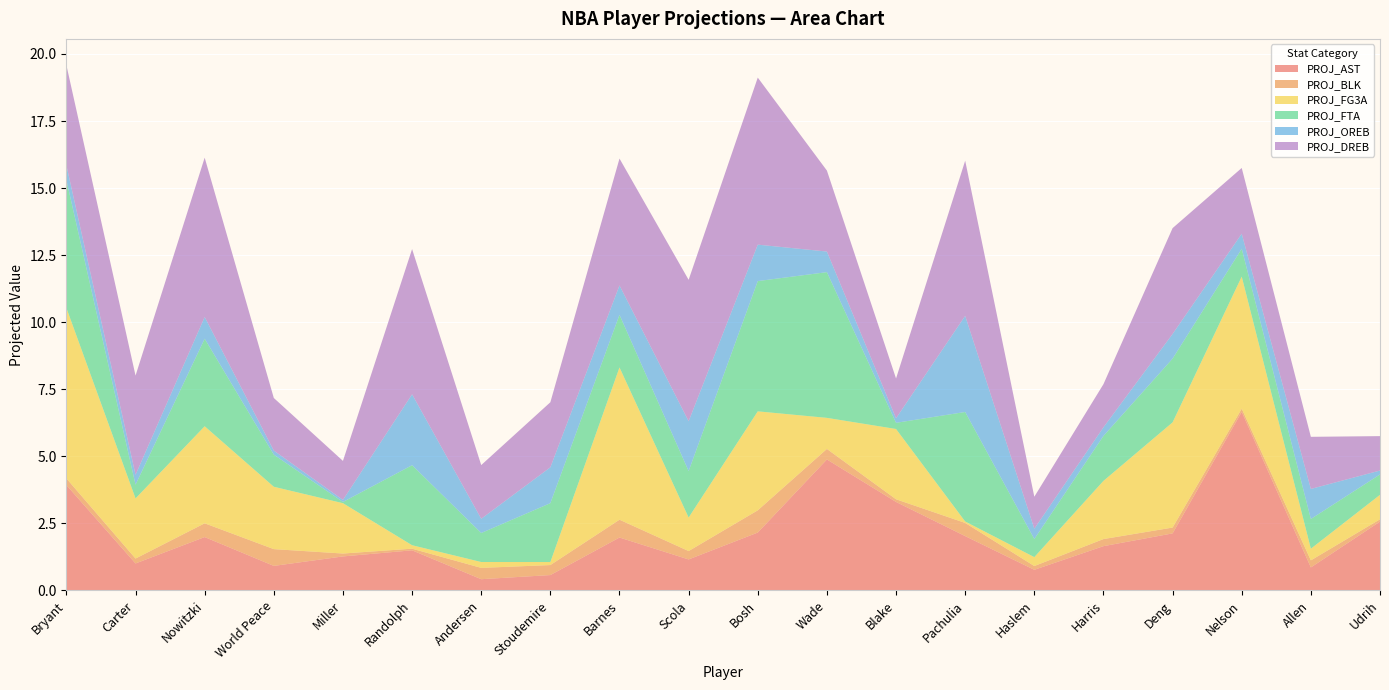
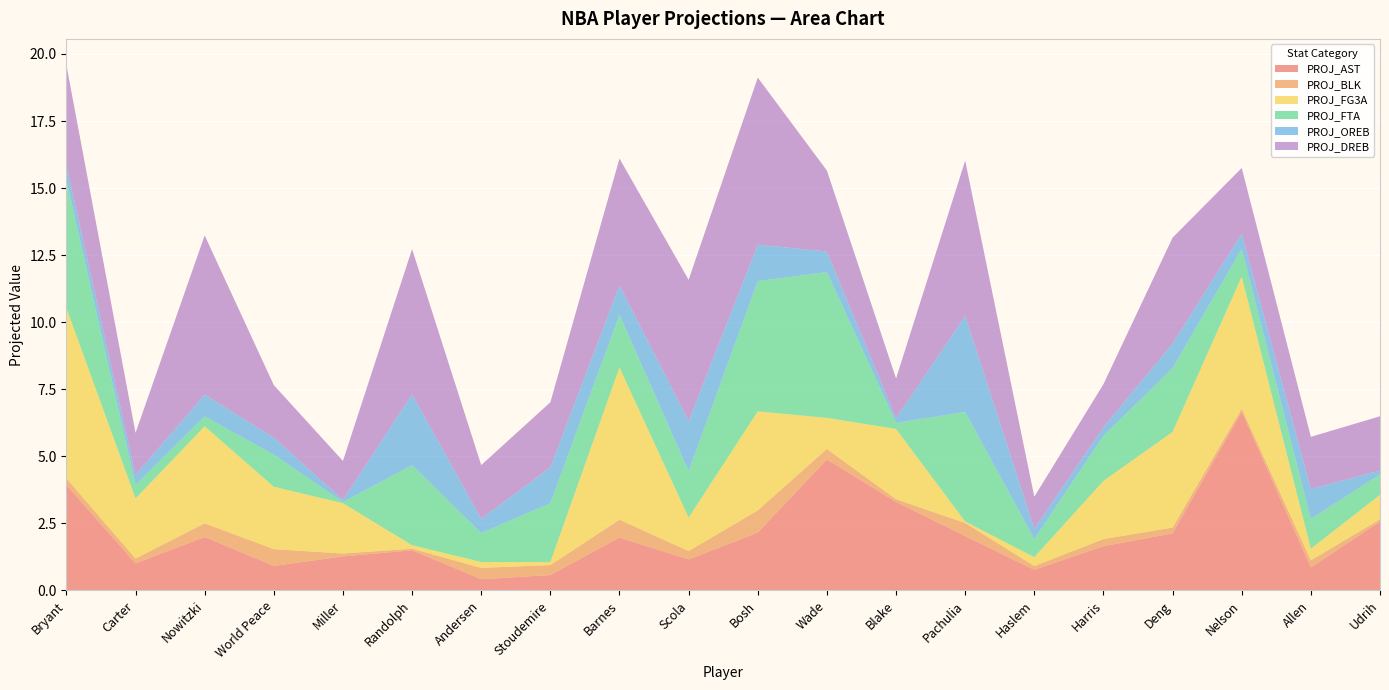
  {
    "PROJ_FG3A": {
      "Bryant": 6.4,
      "Carter": 2.2,
      "Nowitzki": 3.6,
      "World Peace": 2.3,
      "Randolph": 0.1,
      "Andersen": 0.2,
      "Stoudemire": 0.1,
      "Barnes": 5.7,
      "Scola": 1.2,
      "Bosh": 3.7,
      "Wade": 1.2,
      "Blake": 2.6,
      "Haslem": 0.3,
      "Harris": 2.2,
-     "Deng": 3.9,
+     "Deng": 3.6,
      "Nelson": 4.9,
      "Allen": 0.4,
      "Udrih": 0.9
    },
    "PROJ_FTA": {
      "Bryant": 4.8,
      "Carter": 0.5,
-     "Nowitzki": 3.3,
+     "Nowitzki": 0.4,
      "World Peace": 1.2,
      "Randolph": 3.0,
      "Andersen": 1.1,
      "Stoudemire": 2.2,
      "Barnes": 2.0,
      "Scola": 1.7,
      "Bosh": 4.9,
      "Wade": 5.4,
      "Blake": 0.2,
      "Pachulia": 4.1,
      "Haslem": 0.7,
      "Harris": 1.7,
      "Deng": 2.4,
      "Nelson": 1.0,
      "Allen": 1.1,
      "Udrih": 0.8
    },
    "PROJ_OREB": {
      "Bryant": 0.6,
      "Carter": 0.4,
      "Nowitzki": 0.8,
-     "World Peace": 0.2,
+     "World Peace": 0.6,
      "Randolph": 2.6,
      "Andersen": 0.5,
      "Stoudemire": 1.3,
      "Barnes": 1.1,
      "Scola": 1.9,
      "Bosh": 1.4,
      "Wade": 0.8,
      "Blake": 0.2,
      "Pachulia": 3.6,
      "Haslem": 0.4,
      "Harris": 0.3,
      "Deng": 0.9,
      "Nelson": 0.6,
      "Allen": 1.1,
      "Udrih": 0.1
    },
    "PROJ_DREB": {
      "Bryant": 3.7,
-     "Carter": 3.7,
+     "Carter": 1.6,
      "Nowitzki": 5.9,
      "World Peace": 2.0,
      "Miller": 1.5,
      "Randolph": 5.4,
      "Andersen": 2.0,
      "Stoudemire": 2.4,
      "Barnes": 4.7,
      "Scola": 5.3,
      "Bosh": 6.2,
      "Wade": 3.0,
      "Blake": 1.5,
      "Pachulia": 5.8,
      "Haslem": 1.2,
      "Harris": 1.6,
      "Deng": 3.9,
      "Nelson": 2.5,
      "Allen": 1.9,
-     "Udrih": 1.3
+     "Udrih": 2.0
    }
  }
